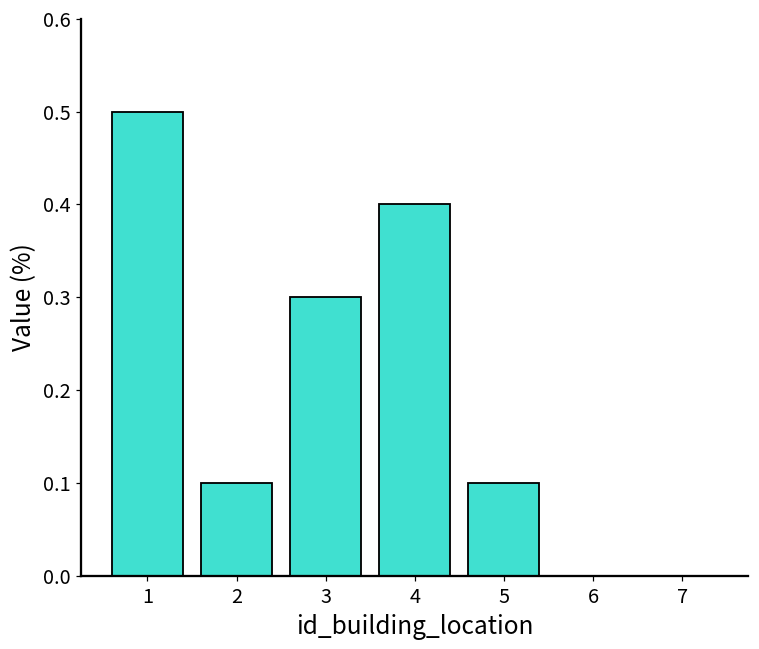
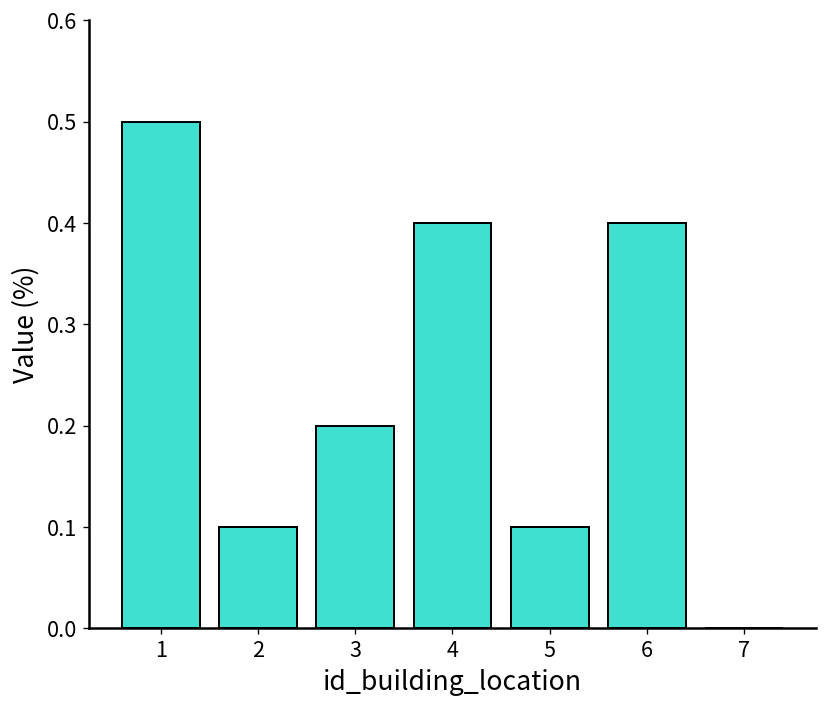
  {
    "1": 0.5,
    "2": 0.1,
-   "3": 0.3,
+   "3": 0.2,
    "4": 0.4,
    "5": 0.1,
-   "6": 0.0,
+   "6": 0.4,
    "7": 0.0
  }
